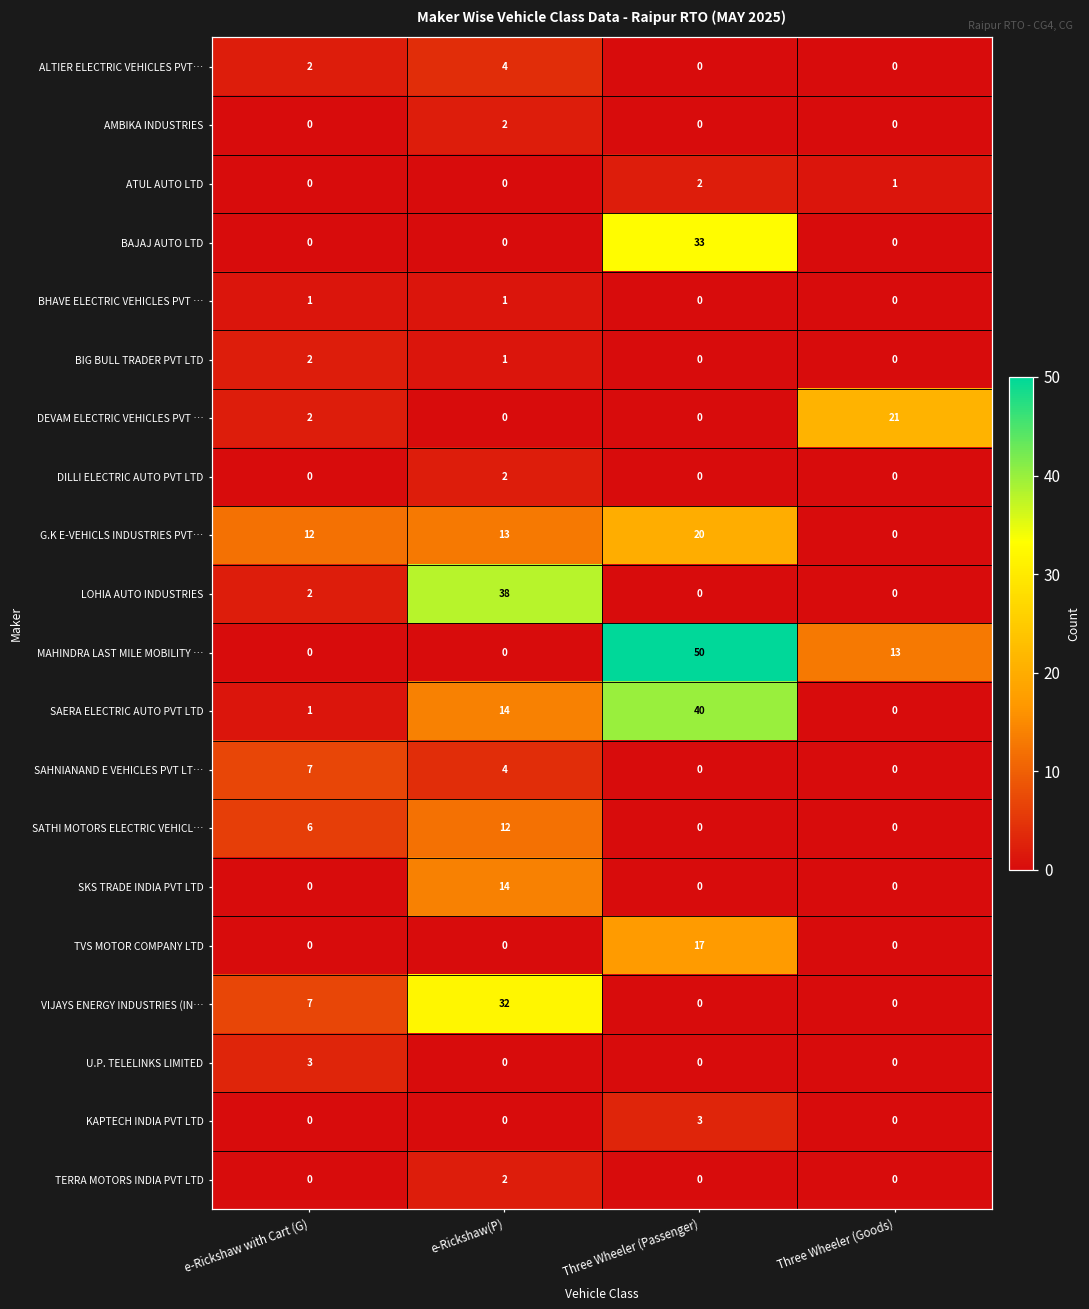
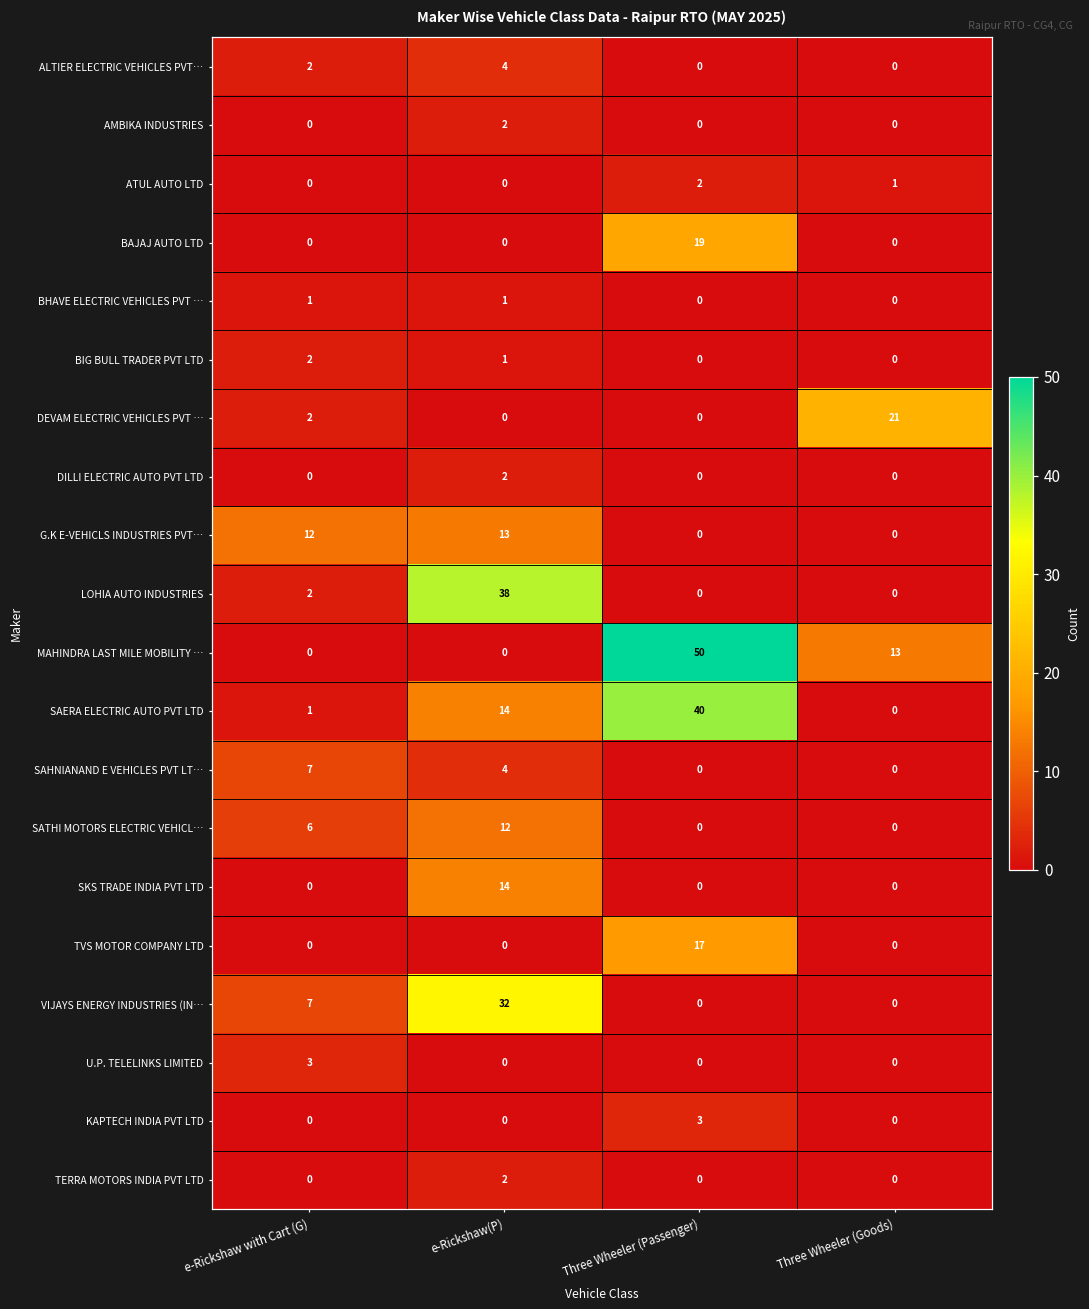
  {
    "ALTIER ELECTRIC VEHICLES PVT…": {
      "e-Rickshaw with Cart (G)": 2,
      "e-Rickshaw(P)": 4,
      "Three Wheeler (Passenger)": 0,
      "Three Wheeler (Goods)": 0
    },
    "AMBIKA INDUSTRIES": {
      "e-Rickshaw with Cart (G)": 0,
      "e-Rickshaw(P)": 2,
      "Three Wheeler (Passenger)": 0,
      "Three Wheeler (Goods)": 0
    },
    "ATUL AUTO LTD": {
      "e-Rickshaw with Cart (G)": 0,
      "e-Rickshaw(P)": 0,
      "Three Wheeler (Passenger)": 2,
      "Three Wheeler (Goods)": 1
    },
    "BAJAJ AUTO LTD": {
      "e-Rickshaw with Cart (G)": 0,
      "e-Rickshaw(P)": 0,
-     "Three Wheeler (Passenger)": 33,
+     "Three Wheeler (Passenger)": 19,
      "Three Wheeler (Goods)": 0
    },
    "BHAVE ELECTRIC VEHICLES PVT …": {
      "e-Rickshaw with Cart (G)": 1,
      "e-Rickshaw(P)": 1,
      "Three Wheeler (Passenger)": 0,
      "Three Wheeler (Goods)": 0
    },
    "BIG BULL TRADER PVT LTD": {
      "e-Rickshaw with Cart (G)": 2,
      "e-Rickshaw(P)": 1,
      "Three Wheeler (Passenger)": 0,
      "Three Wheeler (Goods)": 0
    },
    "DEVAM ELECTRIC VEHICLES PVT …": {
      "e-Rickshaw with Cart (G)": 2,
      "e-Rickshaw(P)": 0,
      "Three Wheeler (Passenger)": 0,
      "Three Wheeler (Goods)": 21
    },
    "DILLI ELECTRIC AUTO PVT LTD": {
      "e-Rickshaw with Cart (G)": 0,
      "e-Rickshaw(P)": 2,
      "Three Wheeler (Passenger)": 0,
      "Three Wheeler (Goods)": 0
    },
    "G.K E-VEHICLS INDUSTRIES PVT…": {
      "e-Rickshaw with Cart (G)": 12,
      "e-Rickshaw(P)": 13,
-     "Three Wheeler (Passenger)": 20,
+     "Three Wheeler (Passenger)": 0,
      "Three Wheeler (Goods)": 0
    },
    "LOHIA AUTO INDUSTRIES": {
      "e-Rickshaw with Cart (G)": 2,
      "e-Rickshaw(P)": 38,
      "Three Wheeler (Passenger)": 0,
      "Three Wheeler (Goods)": 0
    },
    "MAHINDRA LAST MILE MOBILITY …": {
      "e-Rickshaw with Cart (G)": 0,
      "e-Rickshaw(P)": 0,
      "Three Wheeler (Passenger)": 50,
      "Three Wheeler (Goods)": 13
    },
    "SAERA ELECTRIC AUTO PVT LTD": {
      "e-Rickshaw with Cart (G)": 1,
      "e-Rickshaw(P)": 14,
      "Three Wheeler (Passenger)": 40,
      "Three Wheeler (Goods)": 0
    },
    "SAHNIANAND E VEHICLES PVT LT…": {
      "e-Rickshaw with Cart (G)": 7,
      "e-Rickshaw(P)": 4,
      "Three Wheeler (Passenger)": 0,
      "Three Wheeler (Goods)": 0
    },
    "SATHI MOTORS ELECTRIC VEHICL…": {
      "e-Rickshaw with Cart (G)": 6,
      "e-Rickshaw(P)": 12,
      "Three Wheeler (Passenger)": 0,
      "Three Wheeler (Goods)": 0
    },
    "SKS TRADE INDIA PVT LTD": {
      "e-Rickshaw with Cart (G)": 0,
      "e-Rickshaw(P)": 14,
      "Three Wheeler (Passenger)": 0,
      "Three Wheeler (Goods)": 0
    },
    "TVS MOTOR COMPANY LTD": {
      "e-Rickshaw with Cart (G)": 0,
      "e-Rickshaw(P)": 0,
      "Three Wheeler (Passenger)": 17,
      "Three Wheeler (Goods)": 0
    },
    "VIJAYS ENERGY INDUSTRIES (IN…": {
      "e-Rickshaw with Cart (G)": 7,
      "e-Rickshaw(P)": 32,
      "Three Wheeler (Passenger)": 0,
      "Three Wheeler (Goods)": 0
    },
    "U.P. TELELINKS LIMITED": {
      "e-Rickshaw with Cart (G)": 3,
      "e-Rickshaw(P)": 0,
      "Three Wheeler (Passenger)": 0,
      "Three Wheeler (Goods)": 0
    },
    "KAPTECH INDIA PVT LTD": {
      "e-Rickshaw with Cart (G)": 0,
      "e-Rickshaw(P)": 0,
      "Three Wheeler (Passenger)": 3,
      "Three Wheeler (Goods)": 0
    },
    "TERRA MOTORS INDIA PVT LTD": {
      "e-Rickshaw with Cart (G)": 0,
      "e-Rickshaw(P)": 2,
      "Three Wheeler (Passenger)": 0,
      "Three Wheeler (Goods)": 0
    }
  }
